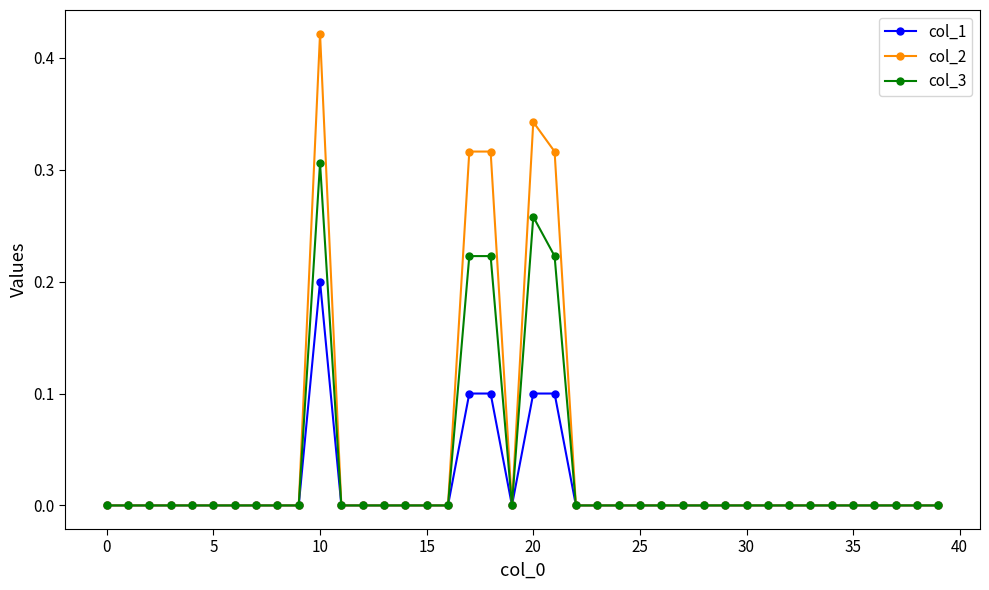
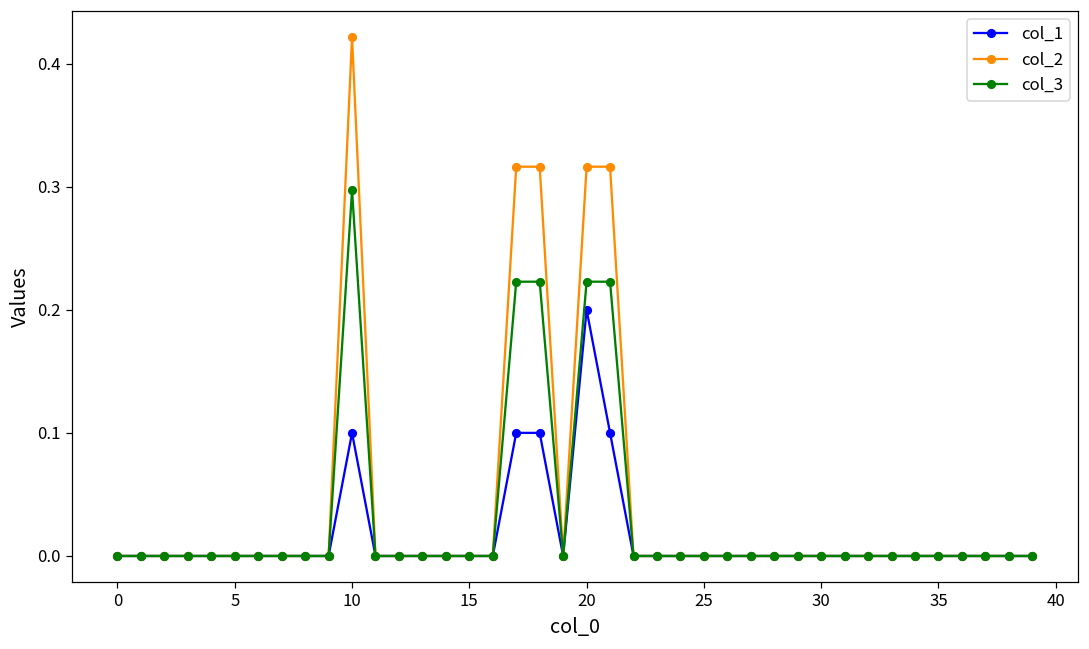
  {
    "col_1": {
-     "10": 0.2,
-     "20": 0.1
+     "10": 0.1,
+     "20": 0.2
    },
    "col_2": {
      "10": 0.422,
-     "20": 0.343
+     "20": 0.316
    },
    "col_3": {
-     "10": 0.306,
-     "20": 0.258
+     "10": 0.297,
+     "20": 0.223
    }
  }
